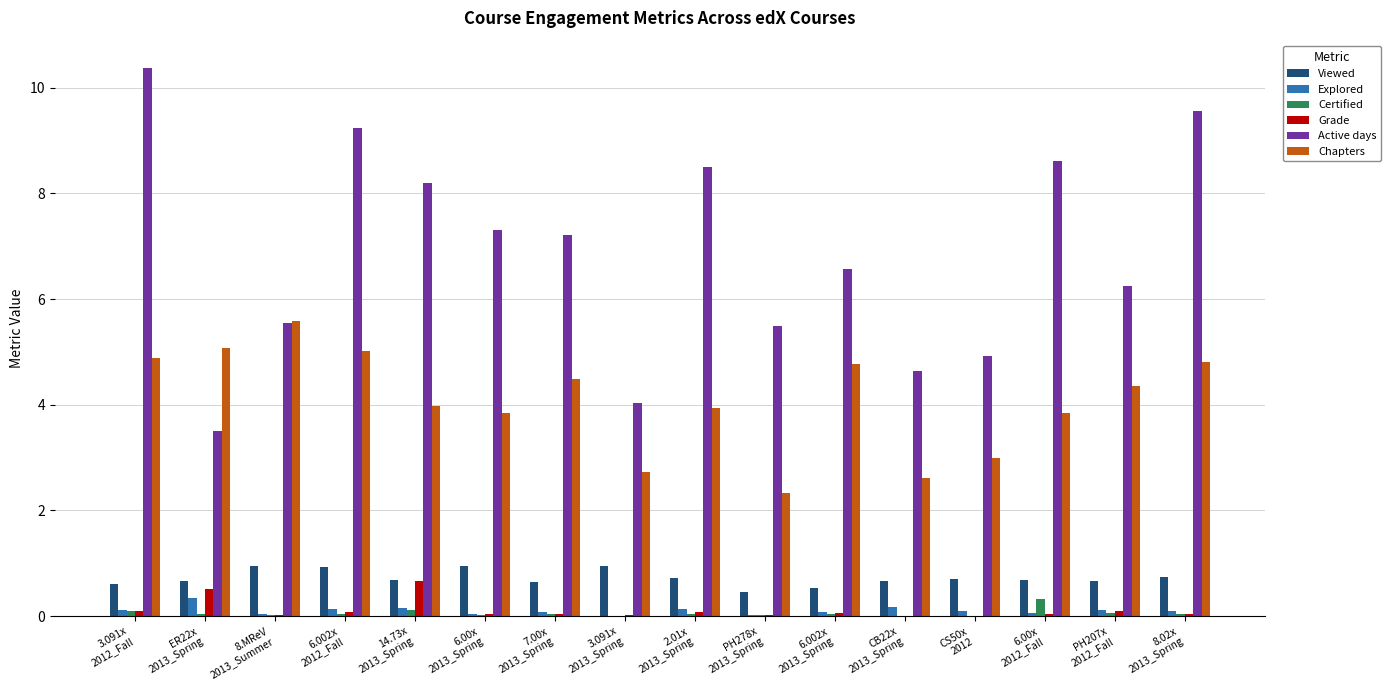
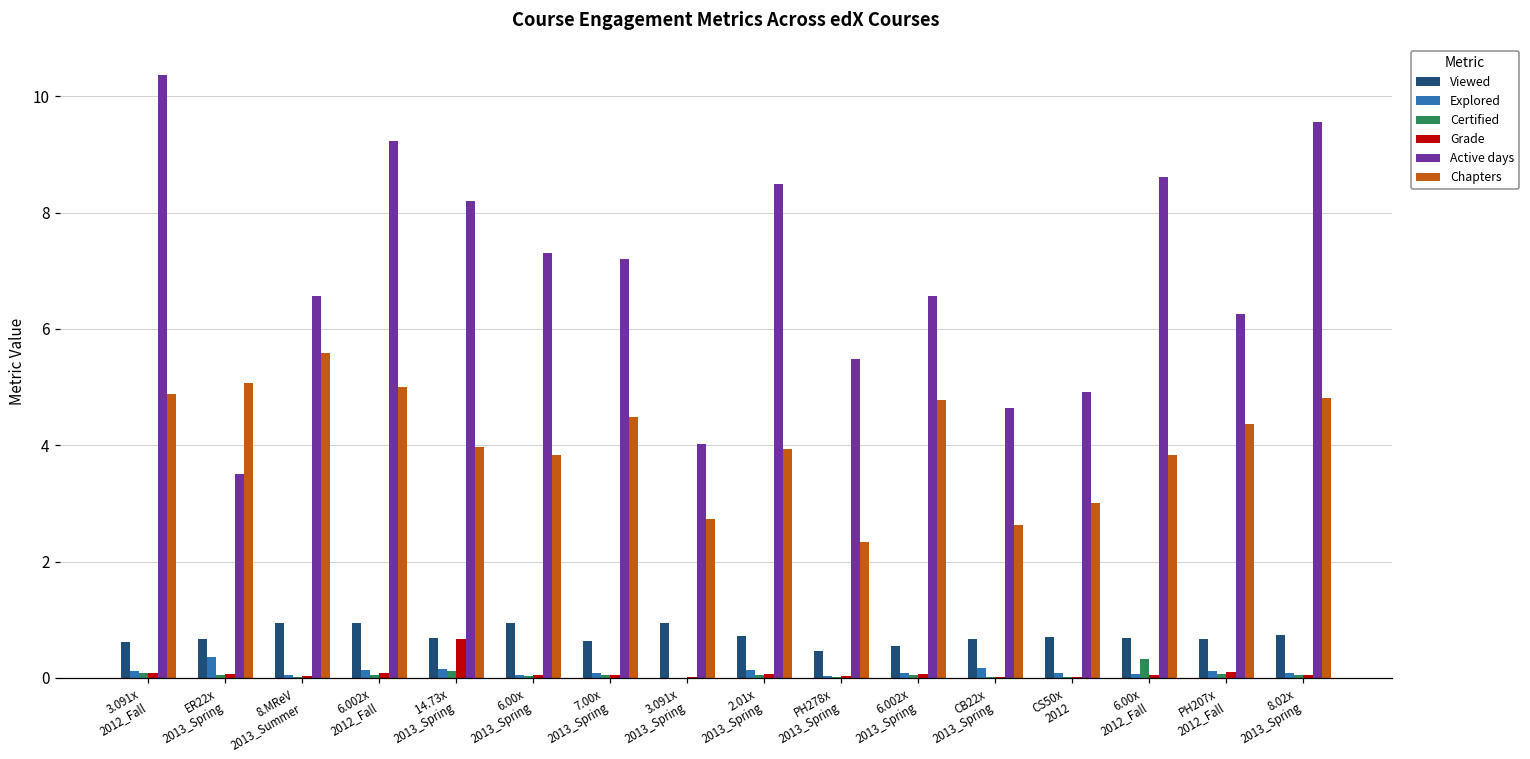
  {
    "Viewed": {
      "3.091x 2012_Fall": 0.6,
      "ER22x 2013_Spring": 0.7,
      "8.MReV 2013_Summer": 1.0,
      "6.002x 2012_Fall": 0.9,
      "14.73x 2013_Spring": 0.7,
      "6.00x 2013_Spring": 1.0,
      "7.00x 2013_Spring": 0.6,
      "3.091x 2013_Spring": 1.0,
      "2.01x 2013_Spring": 0.7,
      "PH278x 2013_Spring": 0.5,
      "6.002x 2013_Spring": 0.5,
      "CB22x 2013_Spring": 0.7,
      "CS50x 2012": 0.7,
      "6.00x 2012_Fall": 0.7,
      "PH207x 2012_Fall": 0.7,
      "8.02x 2013_Spring": 0.7
    },
    "Explored": {
      "3.091x 2012_Fall": 0.1,
      "ER22x 2013_Spring": 0.4,
      "6.002x 2012_Fall": 0.1,
      "14.73x 2013_Spring": 0.2,
      "6.00x 2013_Spring": 0.1,
      "7.00x 2013_Spring": 0.1,
      "3.091x 2013_Spring": 0.0,
      "2.01x 2013_Spring": 0.1,
      "6.002x 2013_Spring": 0.1,
      "CB22x 2013_Spring": 0.2,
      "CS50x 2012": 0.1,
      "6.00x 2012_Fall": 0.1,
      "PH207x 2012_Fall": 0.1,
      "8.02x 2013_Spring": 0.1
    },
    "Certified": {
      "3.091x 2012_Fall": 0.1,
      "6.002x 2012_Fall": 0.1,
      "14.73x 2013_Spring": 0.1,
      "3.091x 2013_Spring": 0.0,
      "2.01x 2013_Spring": 0.1,
      "6.00x 2012_Fall": 0.3,
      "PH207x 2012_Fall": 0.1
    },
    "Grade": {
      "3.091x 2012_Fall": 0.1,
-     "ER22x 2013_Spring": 0.5,
+     "ER22x 2013_Spring": 0.1,
      "6.002x 2012_Fall": 0.1,
      "14.73x 2013_Spring": 0.7,
      "2.01x 2013_Spring": 0.1,
      "6.002x 2013_Spring": 0.1,
      "PH207x 2012_Fall": 0.1,
      "8.02x 2013_Spring": 0.1
    },
    "Active days": {
      "3.091x 2012_Fall": 10.4,
      "ER22x 2013_Spring": 3.5,
-     "8.MReV 2013_Summer": 5.6,
+     "8.MReV 2013_Summer": 6.6,
      "6.002x 2012_Fall": 9.2,
      "14.73x 2013_Spring": 8.2,
      "6.00x 2013_Spring": 7.3,
      "7.00x 2013_Spring": 7.2,
      "3.091x 2013_Spring": 4.0,
      "2.01x 2013_Spring": 8.5,
      "PH278x 2013_Spring": 5.5,
      "6.002x 2013_Spring": 6.6,
      "CB22x 2013_Spring": 4.6,
      "CS50x 2012": 4.9,
      "6.00x 2012_Fall": 8.6,
      "PH207x 2012_Fall": 6.3,
      "8.02x 2013_Spring": 9.6
    },
    "Chapters": {
      "3.091x 2012_Fall": 4.9,
      "ER22x 2013_Spring": 5.1,
      "8.MReV 2013_Summer": 5.6,
      "6.002x 2012_Fall": 5.0,
      "14.73x 2013_Spring": 4.0,
      "6.00x 2013_Spring": 3.8,
      "7.00x 2013_Spring": 4.5,
      "3.091x 2013_Spring": 2.7,
      "2.01x 2013_Spring": 3.9,
      "PH278x 2013_Spring": 2.3,
      "6.002x 2013_Spring": 4.8,
      "CB22x 2013_Spring": 2.6,
      "CS50x 2012": 3.0,
      "6.00x 2012_Fall": 3.8,
      "PH207x 2012_Fall": 4.4,
      "8.02x 2013_Spring": 4.8
    }
  }
